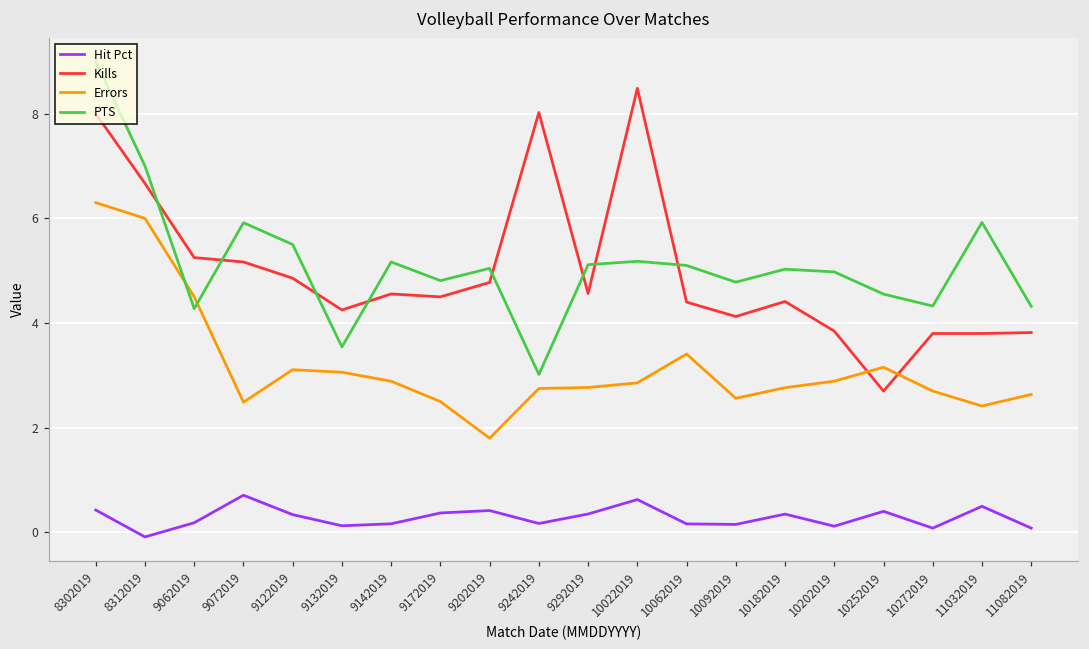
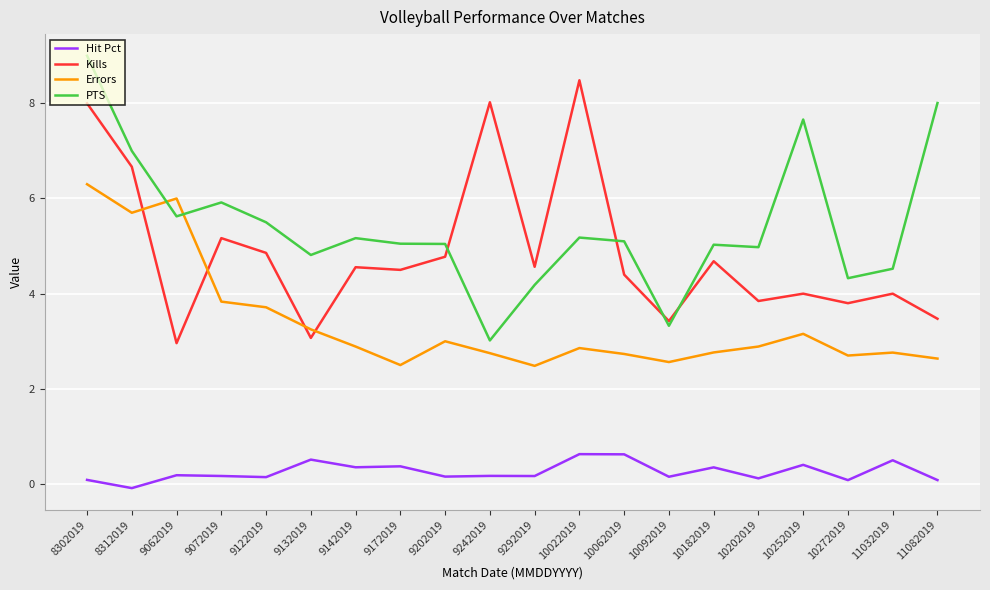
  {
    "Hit Pct": {
-     "8302019": 0.4,
+     "8302019": 0.1,
      "8312019": -0.1,
      "9062019": 0.2,
-     "9072019": 0.7,
-     "9122019": 0.3,
-     "9132019": 0.1,
-     "9142019": 0.2,
+     "9072019": 0.2,
+     "9122019": 0.1,
+     "9132019": 0.5,
+     "9142019": 0.4,
      "9172019": 0.4,
-     "9202019": 0.4,
+     "9202019": 0.2,
      "9242019": 0.2,
-     "9292019": 0.4,
+     "9292019": 0.2,
      "10022019": 0.6,
-     "10062019": 0.2,
+     "10062019": 0.6,
      "10092019": 0.2,
      "10182019": 0.4,
      "10202019": 0.1,
      "10252019": 0.4,
      "10272019": 0.1,
      "11032019": 0.5,
      "11082019": 0.1
    },
    "Kills": {
      "8312019": 6.7,
-     "9062019": 5.3,
+     "9062019": 3.0,
      "9072019": 5.2,
      "9122019": 4.9,
-     "9132019": 4.3,
+     "9132019": 3.1,
      "9142019": 4.6,
      "9172019": 4.5,
      "9202019": 4.8,
      "9242019": 8.0,
      "9292019": 4.6,
      "10022019": 8.5,
      "10062019": 4.4,
-     "10092019": 4.1,
-     "10182019": 4.4,
+     "10092019": 3.4,
+     "10182019": 4.7,
      "10202019": 3.8,
-     "10252019": 2.7,
+     "10252019": 4.0,
      "10272019": 3.8,
-     "11032019": 3.8,
-     "11082019": 3.8
+     "11032019": 4.0,
+     "11082019": 3.5
    },
    "Errors": {
      "8302019": 6.3,
-     "8312019": 6.0,
-     "9062019": 4.5,
-     "9072019": 2.5,
-     "9122019": 3.1,
-     "9132019": 3.1,
+     "8312019": 5.7,
+     "9062019": 6.0,
+     "9072019": 3.8,
+     "9122019": 3.7,
+     "9132019": 3.3,
      "9142019": 2.9,
      "9172019": 2.5,
-     "9202019": 1.8,
+     "9202019": 3.0,
      "9242019": 2.8,
-     "9292019": 2.8,
+     "9292019": 2.5,
      "10022019": 2.9,
-     "10062019": 3.4,
+     "10062019": 2.7,
      "10092019": 2.6,
      "10182019": 2.8,
      "10202019": 2.9,
      "10252019": 3.2,
      "10272019": 2.7,
-     "11032019": 2.4,
+     "11032019": 2.8,
      "11082019": 2.6
    },
    "PTS": {
      "8312019": 7.0,
-     "9062019": 4.3,
+     "9062019": 5.6,
      "9072019": 5.9,
      "9122019": 5.5,
-     "9132019": 3.5,
+     "9132019": 4.8,
      "9142019": 5.2,
-     "9172019": 4.8,
+     "9172019": 5.1,
      "9202019": 5.0,
      "9242019": 3.0,
-     "9292019": 5.1,
+     "9292019": 4.2,
      "10022019": 5.2,
      "10062019": 5.1,
-     "10092019": 4.8,
+     "10092019": 3.3,
      "10182019": 5.0,
      "10202019": 5.0,
-     "10252019": 4.6,
+     "10252019": 7.7,
      "10272019": 4.3,
-     "11032019": 5.9,
-     "11082019": 4.3
+     "11032019": 4.5,
+     "11082019": 8.0
    }
  }
